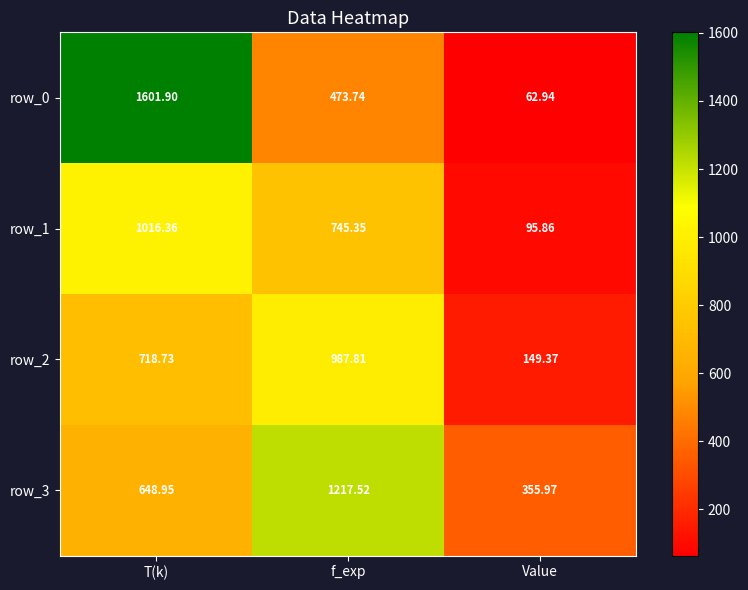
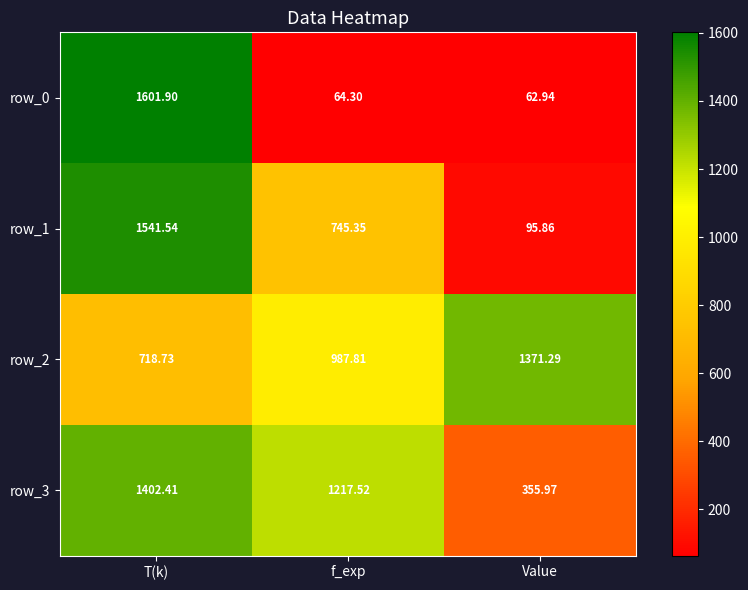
  {
    "row_0": {
      "T(k)": 1601.90,
-     "f_exp": 473.74,
+     "f_exp": 64.30,
      "Value": 62.94
    },
    "row_1": {
-     "T(k)": 1016.36,
+     "T(k)": 1541.54,
      "f_exp": 745.35,
      "Value": 95.86
    },
    "row_2": {
      "T(k)": 718.73,
      "f_exp": 987.81,
-     "Value": 149.37
+     "Value": 1371.29
    },
    "row_3": {
-     "T(k)": 648.95,
+     "T(k)": 1402.41,
      "f_exp": 1217.52,
      "Value": 355.97
    }
  }
